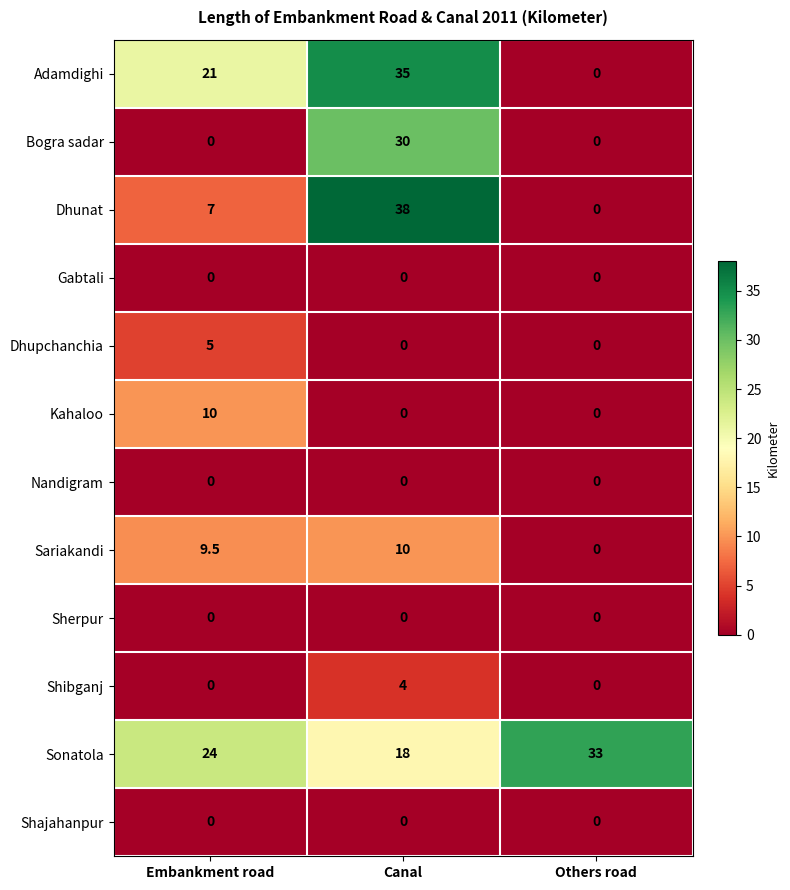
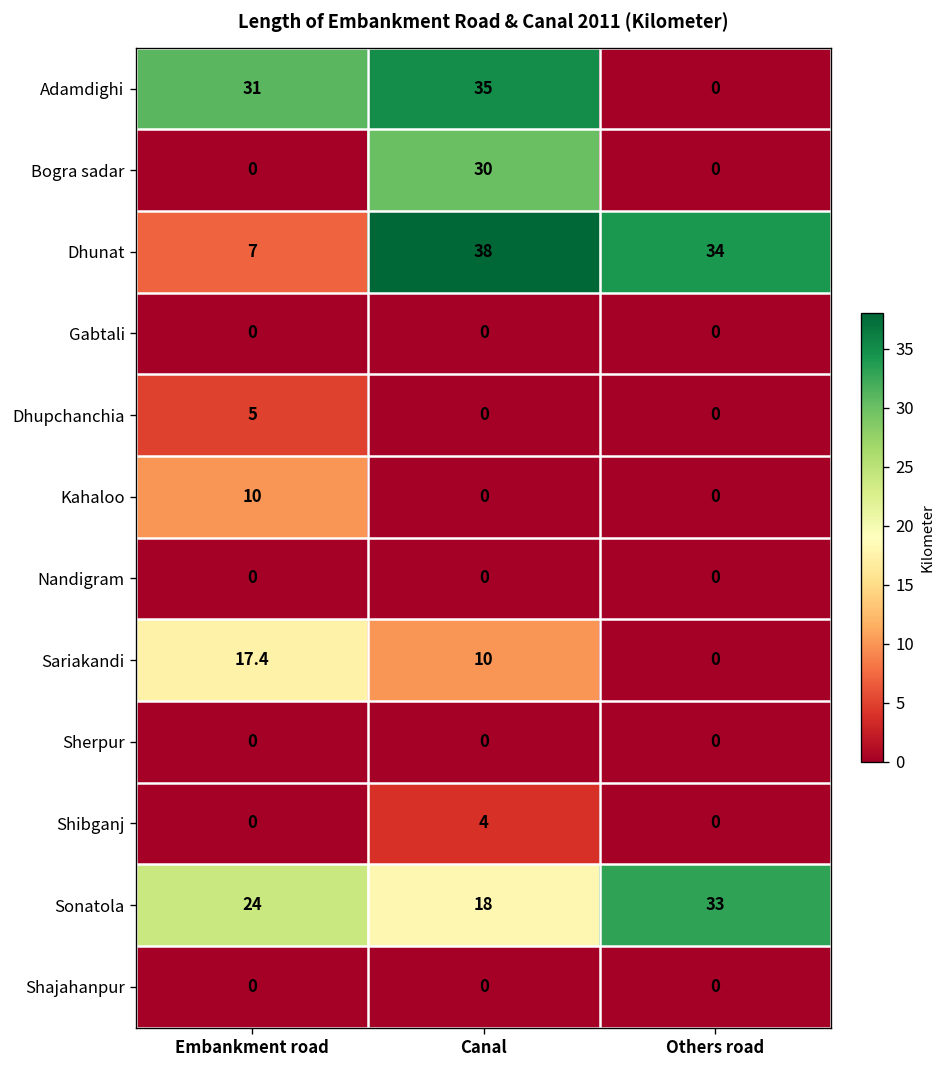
  {
    "Adamdighi": {
-     "Embankment road": 21,
+     "Embankment road": 31,
      "Canal": 35,
      "Others road": 0
    },
    "Bogra sadar": {
      "Embankment road": 0,
      "Canal": 30,
      "Others road": 0
    },
    "Dhunat": {
      "Embankment road": 7,
      "Canal": 38,
-     "Others road": 0
+     "Others road": 34
    },
    "Gabtali": {
      "Embankment road": 0,
      "Canal": 0,
      "Others road": 0
    },
    "Dhupchanchia": {
      "Embankment road": 5,
      "Canal": 0,
      "Others road": 0
    },
    "Kahaloo": {
      "Embankment road": 10,
      "Canal": 0,
      "Others road": 0
    },
    "Nandigram": {
      "Embankment road": 0,
      "Canal": 0,
      "Others road": 0
    },
    "Sariakandi": {
-     "Embankment road": 9.5,
+     "Embankment road": 17.4,
      "Canal": 10,
      "Others road": 0
    },
    "Sherpur": {
      "Embankment road": 0,
      "Canal": 0,
      "Others road": 0
    },
    "Shibganj": {
      "Embankment road": 0,
      "Canal": 4,
      "Others road": 0
    },
    "Sonatola": {
      "Embankment road": 24,
      "Canal": 18,
      "Others road": 33
    },
    "Shajahanpur": {
      "Embankment road": 0,
      "Canal": 0,
      "Others road": 0
    }
  }
